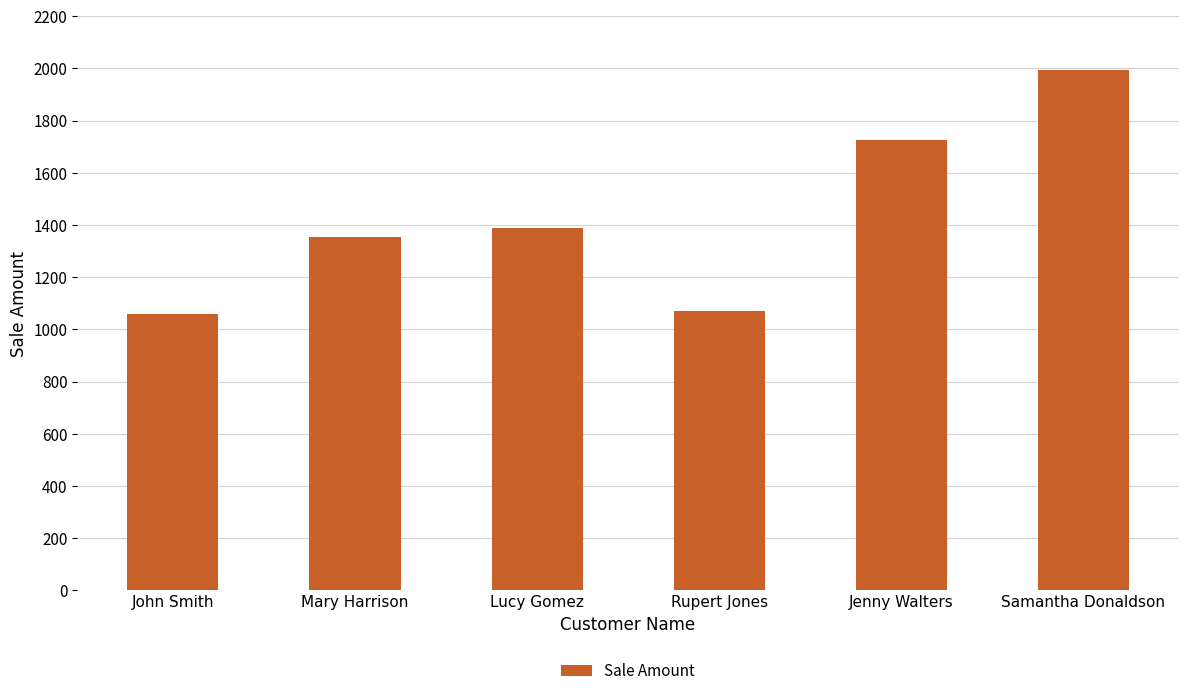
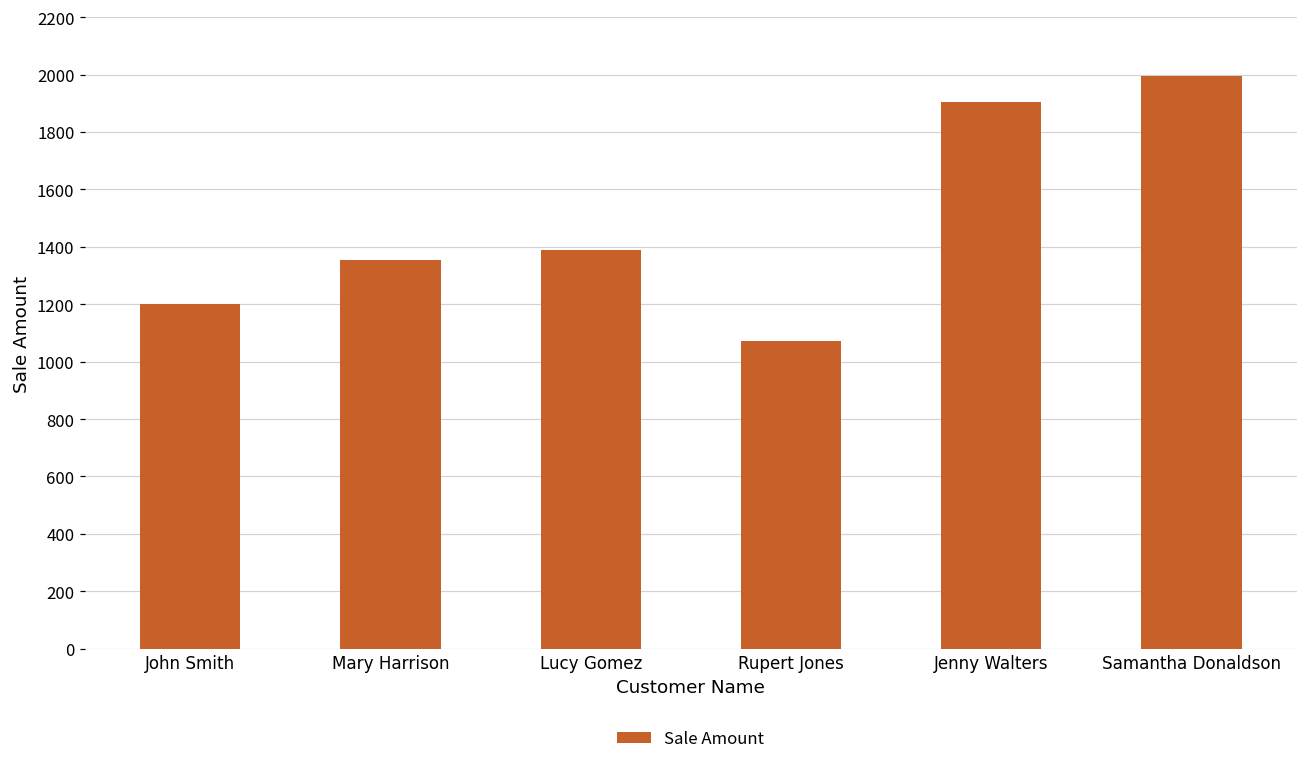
  {
-   "John Smith": 1060,
+   "John Smith": 1200,
    "Mary Harrison": 1350,
    "Lucy Gomez": 1390,
    "Rupert Jones": 1070,
-   "Jenny Walters": 1730,
+   "Jenny Walters": 1900,
    "Samantha Donaldson": 2000
  }
